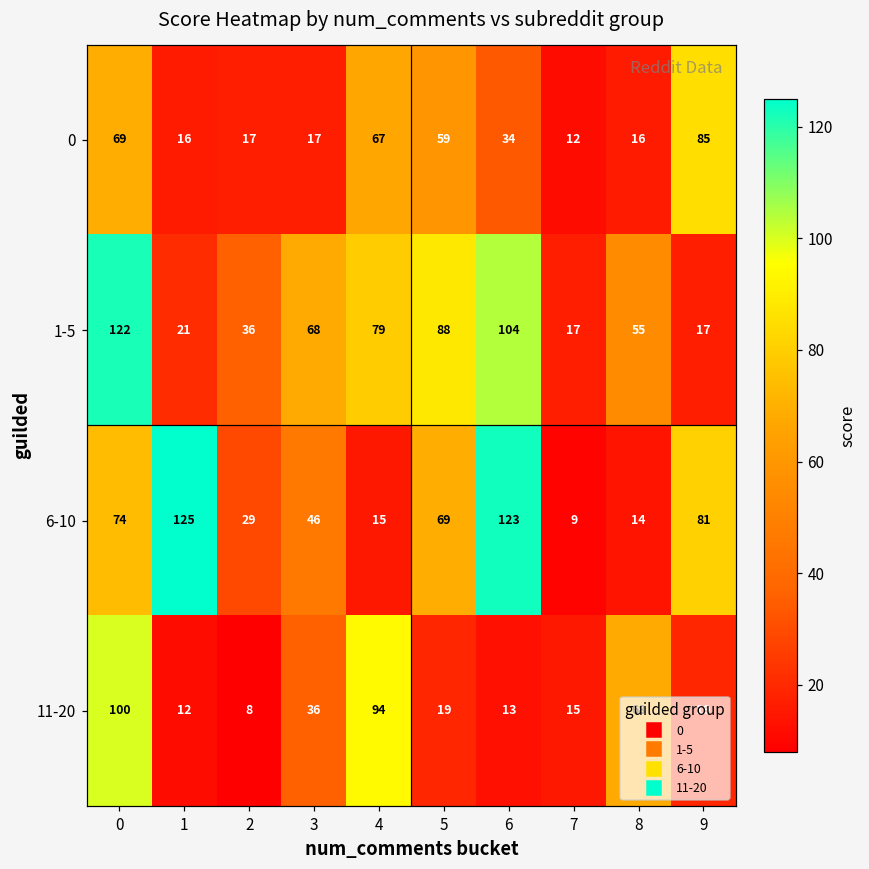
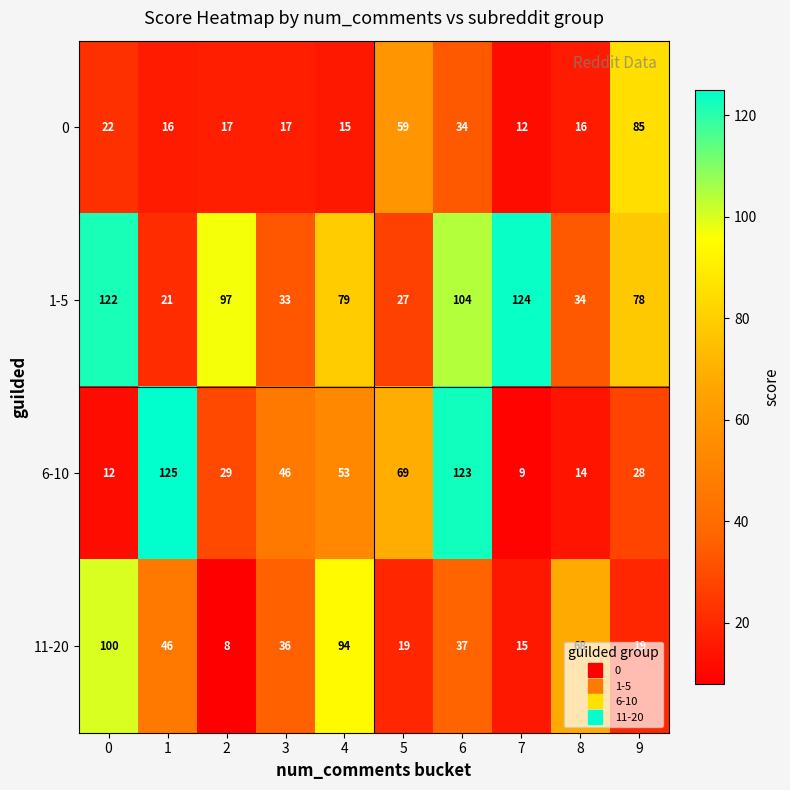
  {
    "0": {
-     "0": 69,
+     "0": 22,
      "1": 16,
      "2": 17,
      "3": 17,
-     "4": 67,
+     "4": 15,
      "5": 59,
      "6": 34,
      "7": 12,
      "8": 16
    },
    "1-5": {
      "0": 122,
      "1": 21,
-     "2": 36,
-     "3": 68,
+     "2": 97,
+     "3": 33,
      "4": 79,
-     "5": 88,
+     "5": 27,
      "6": 104,
-     "7": 17,
-     "8": 55,
-     "9": 17
+     "7": 124,
+     "8": 34,
+     "9": 78
    },
    "6-10": {
-     "0": 74,
+     "0": 12,
      "1": 125,
      "2": 29,
      "3": 46,
-     "4": 15,
+     "4": 53,
      "5": 69,
      "6": 123,
      "7": 9,
      "8": 14,
-     "9": 81
+     "9": 28
    },
    "11-20": {
      "0": 100,
-     "1": 12,
+     "1": 46,
      "2": 8,
      "3": 36,
      "4": 94,
      "5": 19,
-     "6": 13,
+     "6": 37,
      "7": 15
    }
  }
